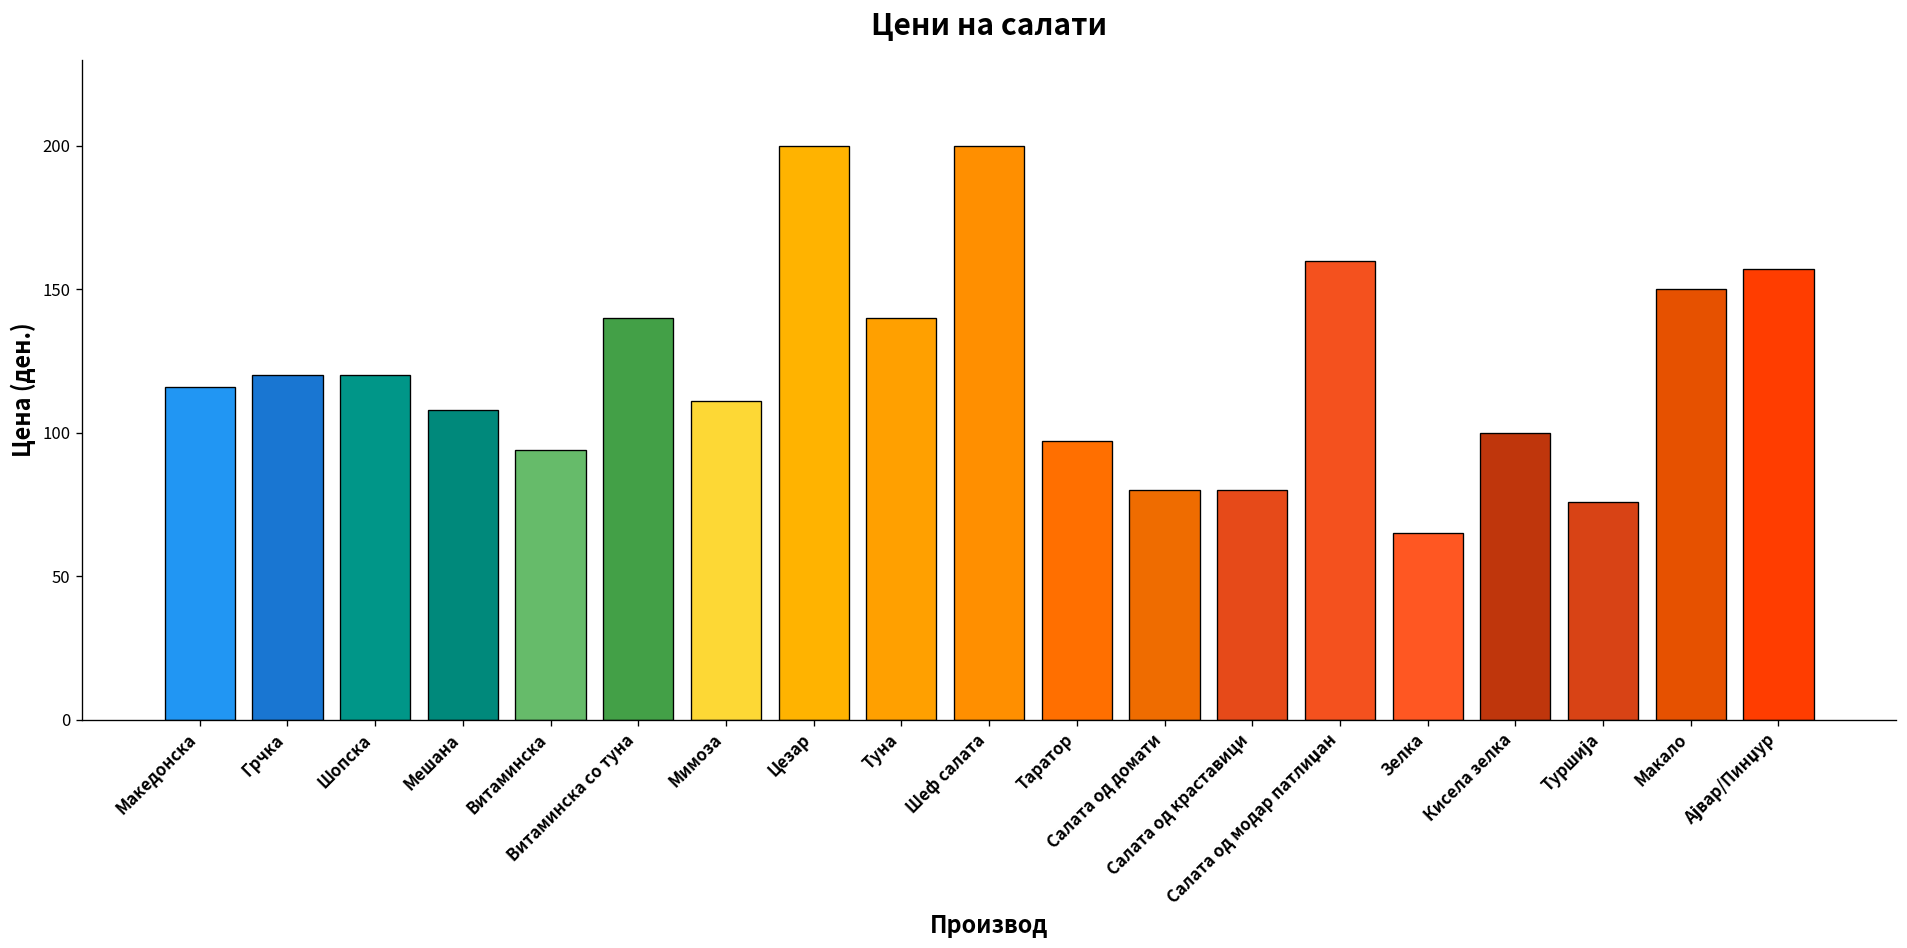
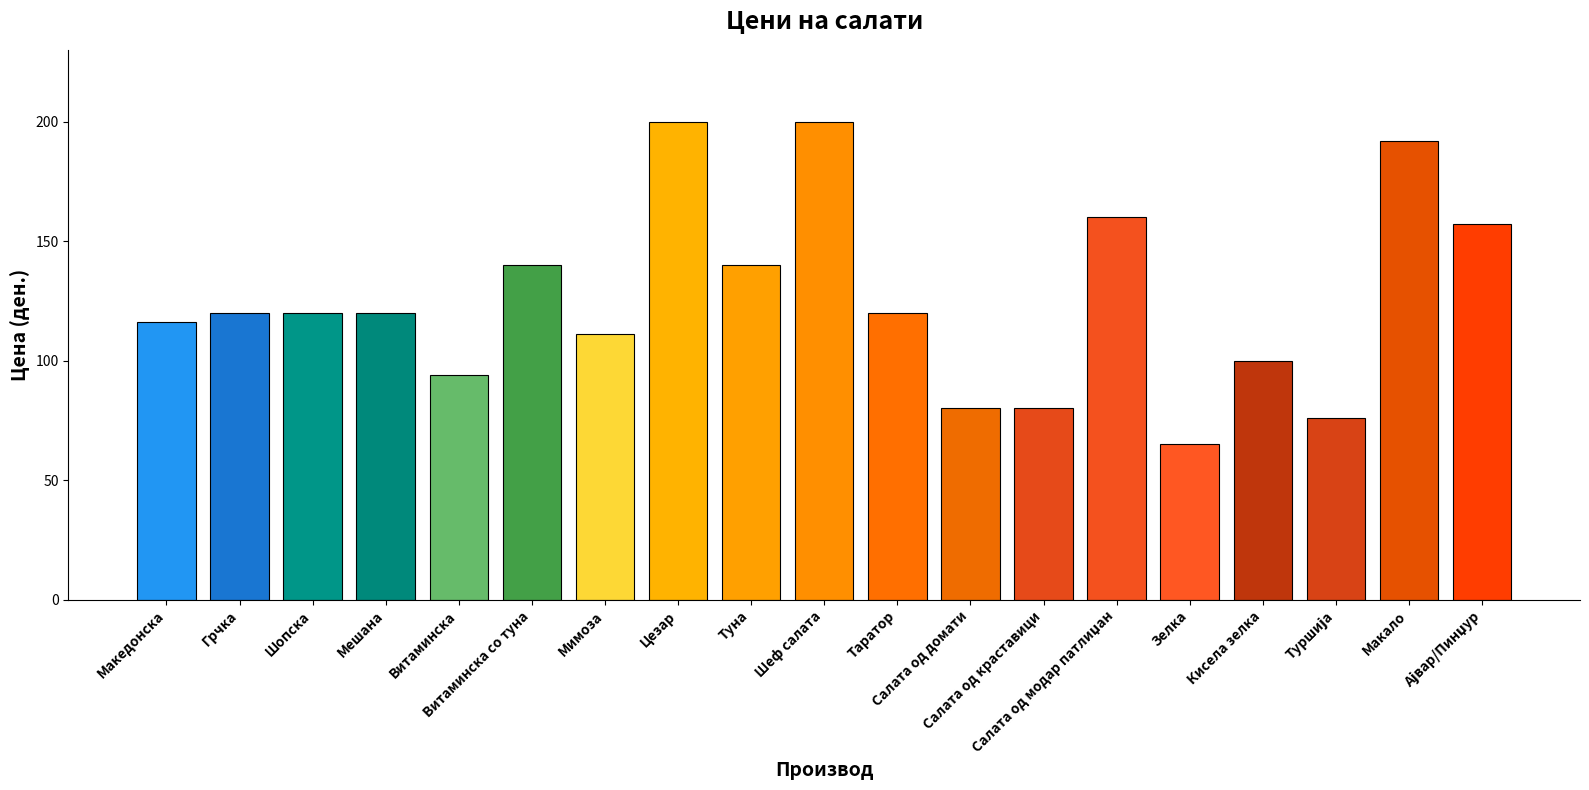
  {
    "Македонска": 116,
    "Грчка": 120,
    "Шопска": 120,
-   "Мешана": 108,
+   "Мешана": 120,
    "Витаминска": 94,
    "Витаминска со тунa": 140,
    "Мимоза": 111,
    "Цезар": 200,
    "Туна": 140,
    "Шеф салата": 200,
-   "Таратор": 97,
+   "Таратор": 120,
    "Салата од домати": 80,
    "Салата од краставици": 80,
    "Салата од модар патлиџан": 160,
    "Зелка": 65,
    "Кисела зелка": 100,
    "Туршија": 76,
-   "Макало": 150,
+   "Макало": 192,
    "Ајвар/Пинџур": 157
  }
